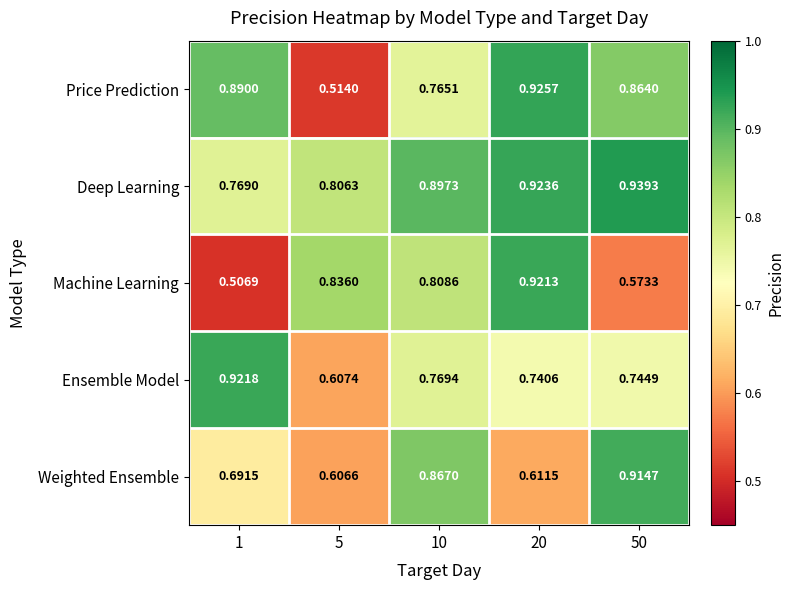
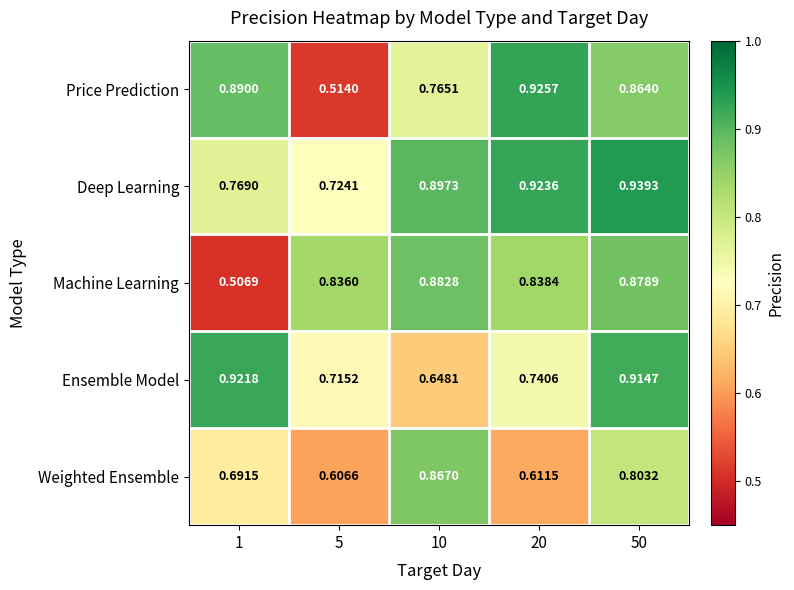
  {
    "Price Prediction": {
      "1": 0.8900,
      "5": 0.5140,
      "10": 0.7651,
      "20": 0.9257,
      "50": 0.8640
    },
    "Deep Learning": {
      "1": 0.7690,
-     "5": 0.8063,
+     "5": 0.7241,
      "10": 0.8973,
      "20": 0.9236,
      "50": 0.9393
    },
    "Machine Learning": {
      "1": 0.5069,
      "5": 0.8360,
-     "10": 0.8086,
-     "20": 0.9213,
-     "50": 0.5733
+     "10": 0.8828,
+     "20": 0.8384,
+     "50": 0.8789
    },
    "Ensemble Model": {
      "1": 0.9218,
-     "5": 0.6074,
-     "10": 0.7694,
+     "5": 0.7152,
+     "10": 0.6481,
      "20": 0.7406,
-     "50": 0.7449
+     "50": 0.9147
    },
    "Weighted Ensemble": {
      "1": 0.6915,
      "5": 0.6066,
      "10": 0.8670,
      "20": 0.6115,
-     "50": 0.9147
+     "50": 0.8032
    }
  }
